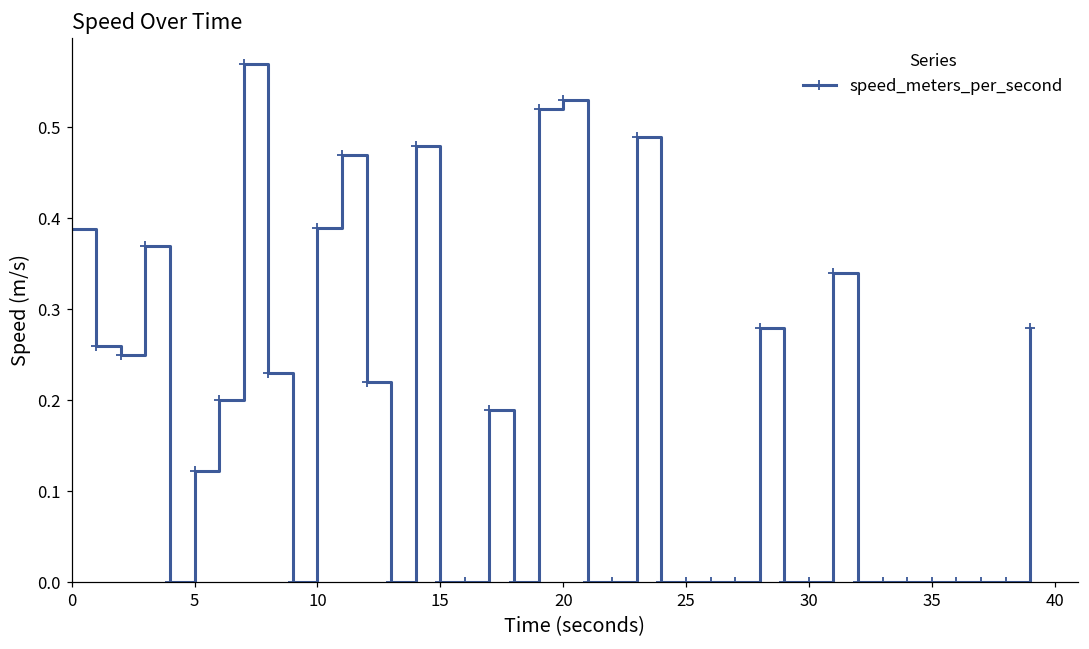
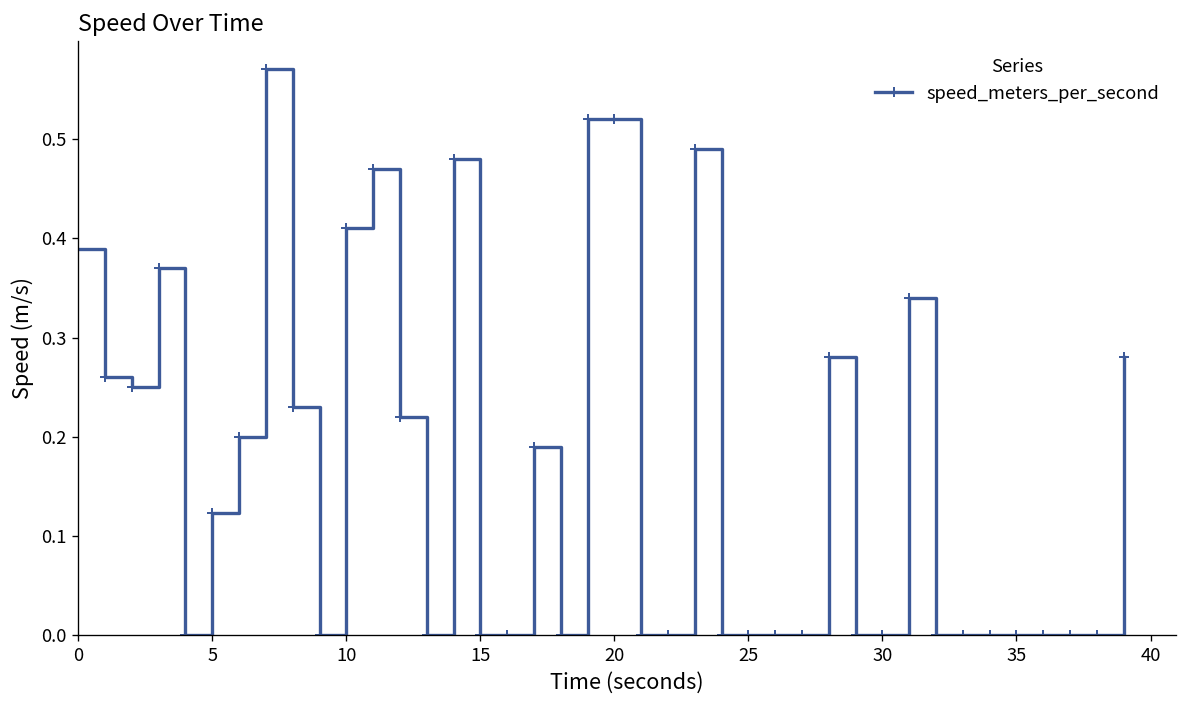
  {
    "0": 0.39,
    "5": 0.12,
-   "10": 0.39,
+   "10": 0.41,
    "15": 0.00,
-   "20": 0.53,
+   "20": 0.52,
    "25": 0.00,
    "30": 0.00,
    "35": 0.00
  }
